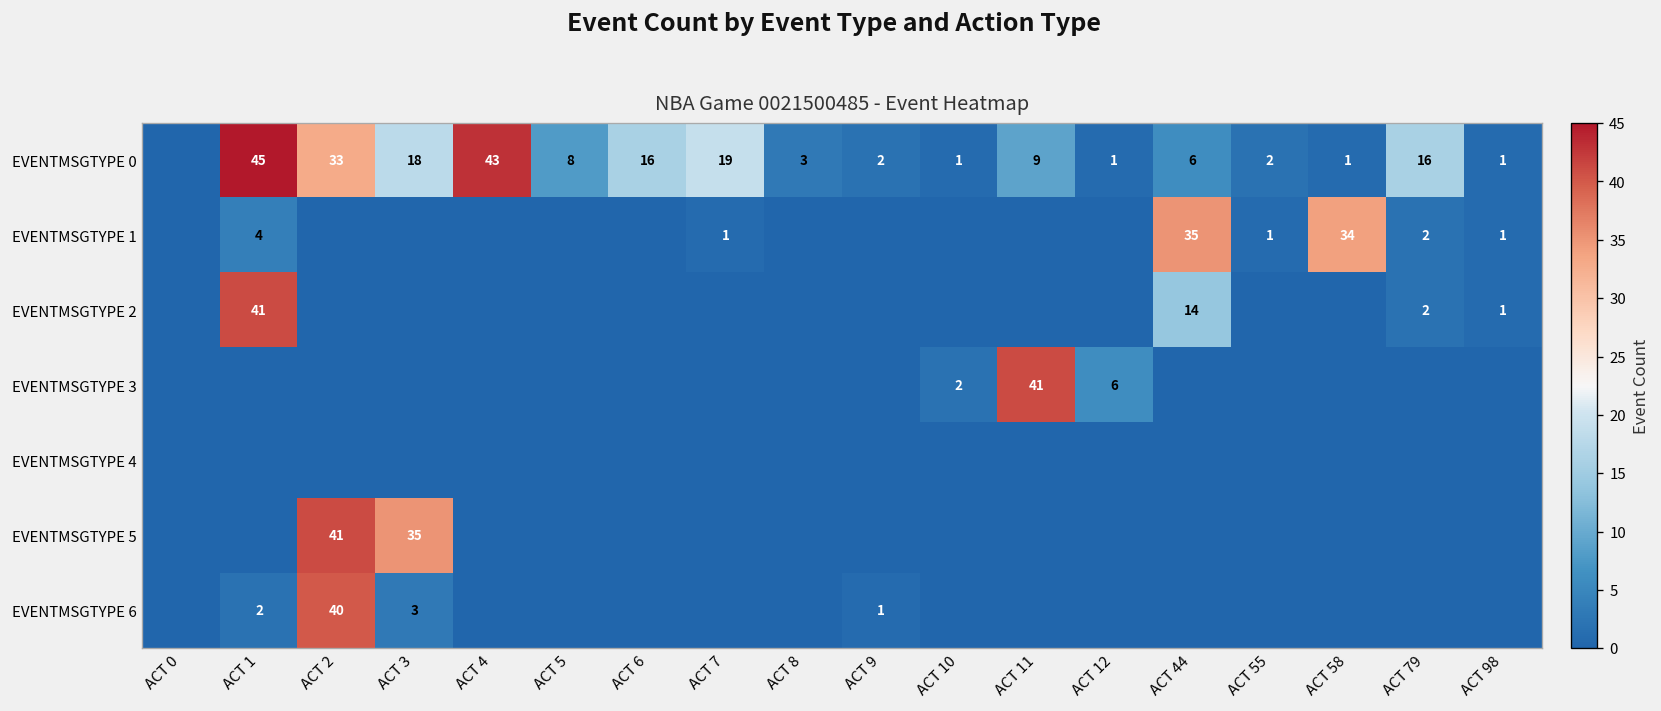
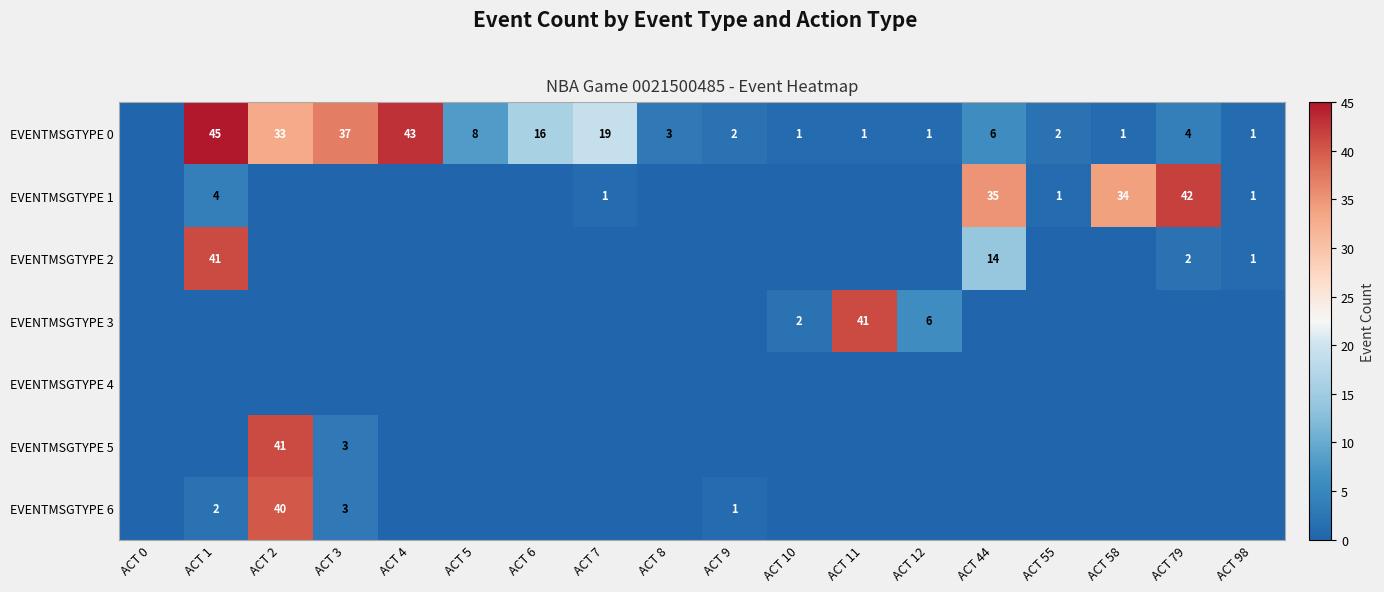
  {
    "EVENTMSGTYPE 0": {
      "ACT 1": 45,
      "ACT 2": 33,
-     "ACT 3": 18,
+     "ACT 3": 37,
      "ACT 4": 43,
      "ACT 5": 8,
      "ACT 6": 16,
      "ACT 7": 19,
      "ACT 8": 3,
      "ACT 9": 2,
      "ACT 10": 1,
-     "ACT 11": 9,
+     "ACT 11": 1,
      "ACT 12": 1,
      "ACT 44": 6,
      "ACT 55": 2,
      "ACT 58": 1,
-     "ACT 79": 16,
+     "ACT 79": 4,
      "ACT 98": 1
    },
    "EVENTMSGTYPE 1": {
      "ACT 1": 4,
      "ACT 7": 1,
      "ACT 44": 35,
      "ACT 55": 1,
      "ACT 58": 34,
-     "ACT 79": 2,
+     "ACT 79": 42,
      "ACT 98": 1
    },
    "EVENTMSGTYPE 2": {
      "ACT 1": 41,
      "ACT 44": 14,
      "ACT 79": 2,
      "ACT 98": 1
    },
    "EVENTMSGTYPE 3": {
      "ACT 10": 2,
      "ACT 11": 41,
      "ACT 12": 6
    },
    "EVENTMSGTYPE 5": {
      "ACT 2": 41,
-     "ACT 3": 35
+     "ACT 3": 3
    },
    "EVENTMSGTYPE 6": {
      "ACT 1": 2,
      "ACT 2": 40,
      "ACT 3": 3,
      "ACT 9": 1
    }
  }
